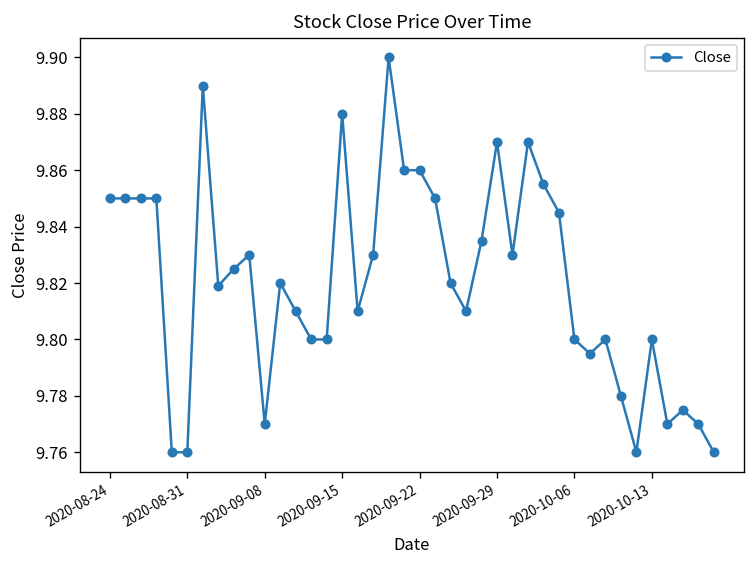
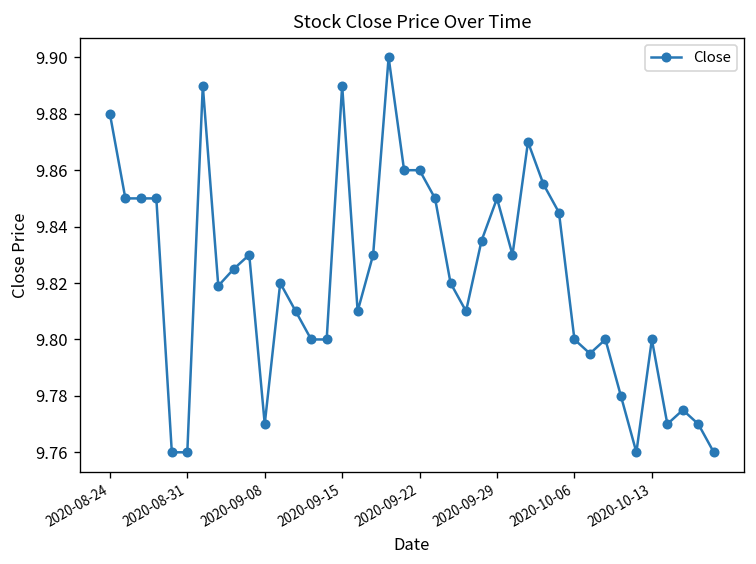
  {
-   "2020-08-24": 9.85,
+   "2020-08-24": 9.88,
    "2020-08-31": 9.76,
    "2020-09-08": 9.77,
-   "2020-09-15": 9.88,
+   "2020-09-15": 9.89,
    "2020-09-22": 9.86,
-   "2020-09-29": 9.87,
+   "2020-09-29": 9.85,
    "2020-10-06": 9.80,
    "2020-10-13": 9.80
  }
